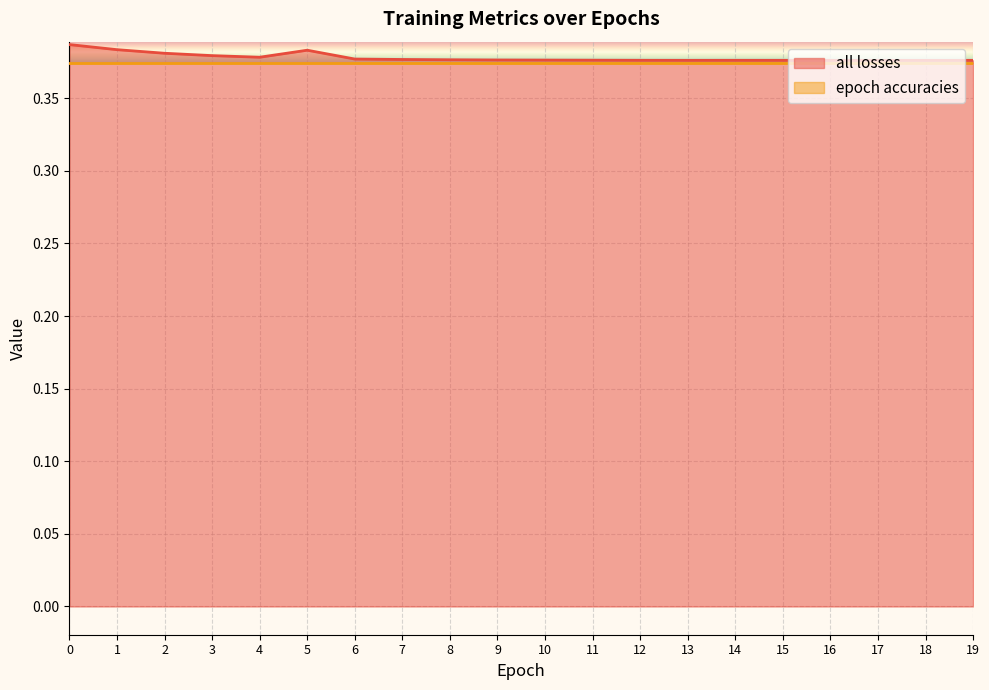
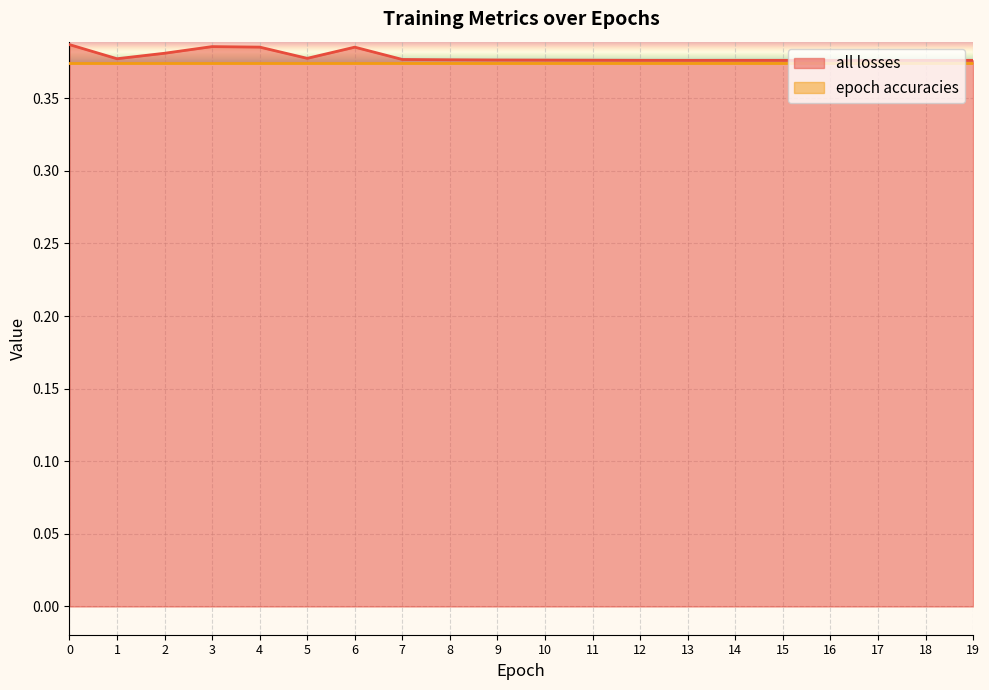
  {
    "all losses": {
      "0": 0.387,
-     "1": 0.383,
+     "1": 0.377,
      "2": 0.381,
-     "3": 0.379,
-     "4": 0.378,
-     "5": 0.383,
-     "6": 0.377,
+     "3": 0.386,
+     "4": 0.385,
+     "5": 0.377,
+     "6": 0.385,
      "7": 0.377,
      "8": 0.376,
      "9": 0.376,
      "10": 0.376,
      "11": 0.376,
      "12": 0.376,
      "13": 0.376,
      "14": 0.376,
      "15": 0.376,
      "19": 0.376
    },
    "epoch accuracies": {
      "0": 0.000,
      "1": 0.000,
      "2": 0.000,
      "3": 0.000,
      "4": 0.000,
      "5": 0.000,
      "6": 0.000,
      "7": 0.000,
      "8": 0.000,
      "9": 0.000,
      "10": 0.000,
      "11": 0.000,
      "12": 0.000,
      "13": 0.000,
      "14": 0.000,
      "15": 0.000,
      "19": 0.000
    }
  }
